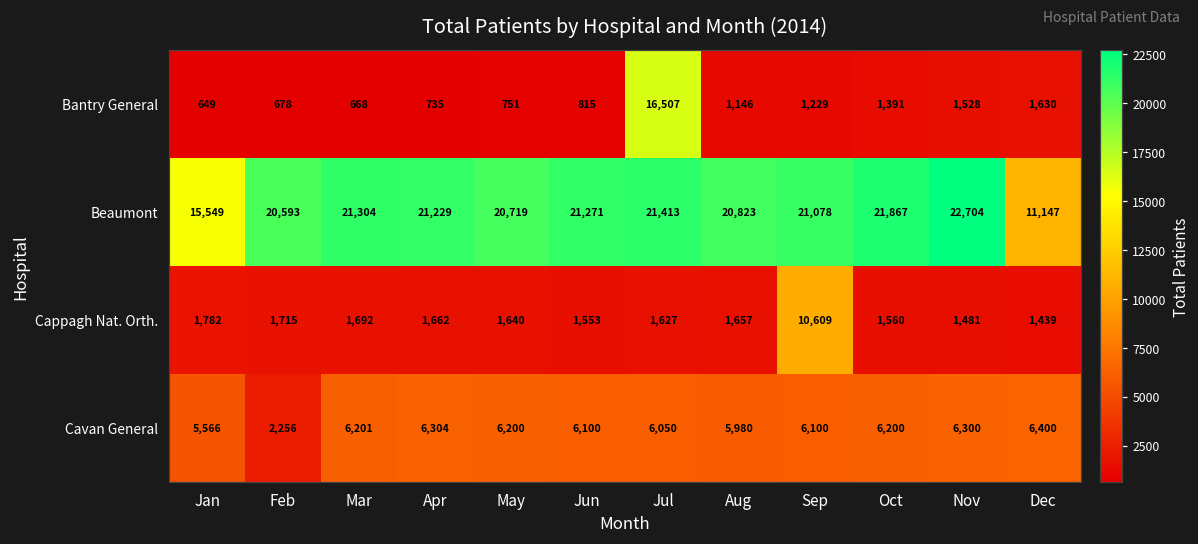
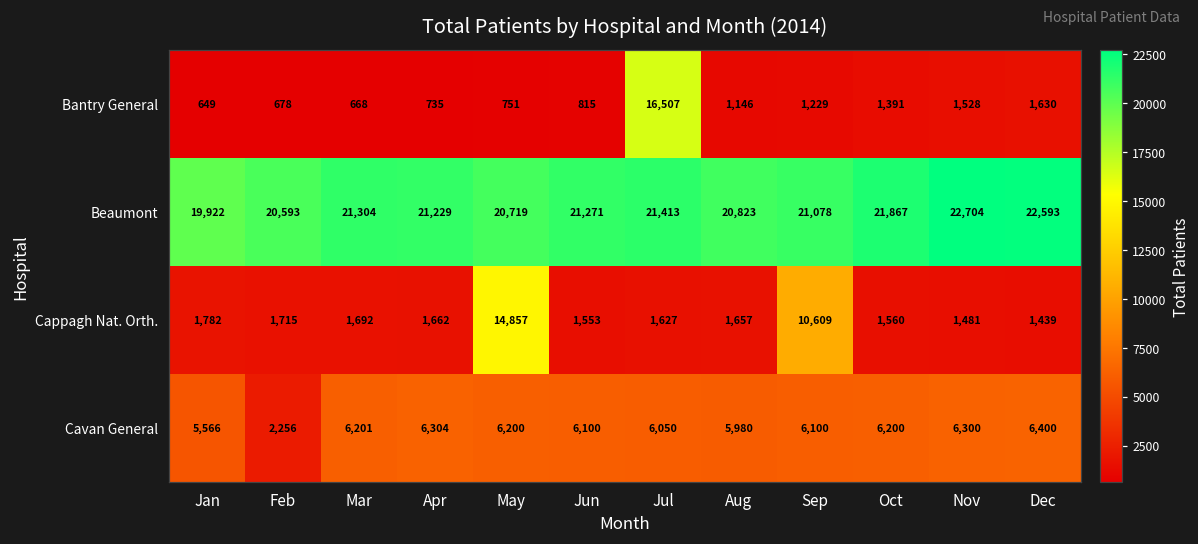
  {
    "Bantry General": {
      "Jan": "649",
      "Feb": "678",
      "Mar": "668",
      "Apr": "735",
      "May": "751",
      "Jun": "815",
      "Jul": "16,507",
      "Aug": "1,146",
      "Sep": "1,229",
      "Oct": "1,391",
      "Nov": "1,528",
      "Dec": "1,630"
    },
    "Beaumont": {
-     "Jan": "15,549",
+     "Jan": "19,922",
      "Feb": "20,593",
      "Mar": "21,304",
      "Apr": "21,229",
      "May": "20,719",
      "Jun": "21,271",
      "Jul": "21,413",
      "Aug": "20,823",
      "Sep": "21,078",
      "Oct": "21,867",
      "Nov": "22,704",
-     "Dec": "11,147"
+     "Dec": "22,593"
    },
    "Cappagh Nat. Orth.": {
      "Jan": "1,782",
      "Feb": "1,715",
      "Mar": "1,692",
      "Apr": "1,662",
-     "May": "1,640",
+     "May": "14,857",
      "Jun": "1,553",
      "Jul": "1,627",
      "Aug": "1,657",
      "Sep": "10,609",
      "Oct": "1,560",
      "Nov": "1,481",
      "Dec": "1,439"
    },
    "Cavan General": {
      "Jan": "5,566",
      "Feb": "2,256",
      "Mar": "6,201",
      "Apr": "6,304",
      "May": "6,200",
      "Jun": "6,100",
      "Jul": "6,050",
      "Aug": "5,980",
      "Sep": "6,100",
      "Oct": "6,200",
      "Nov": "6,300",
      "Dec": "6,400"
    }
  }
